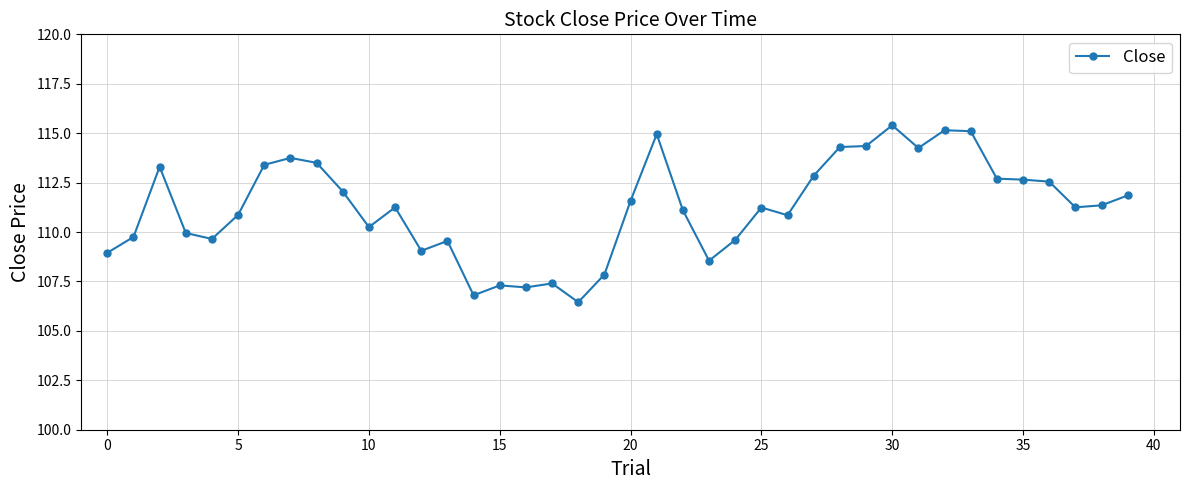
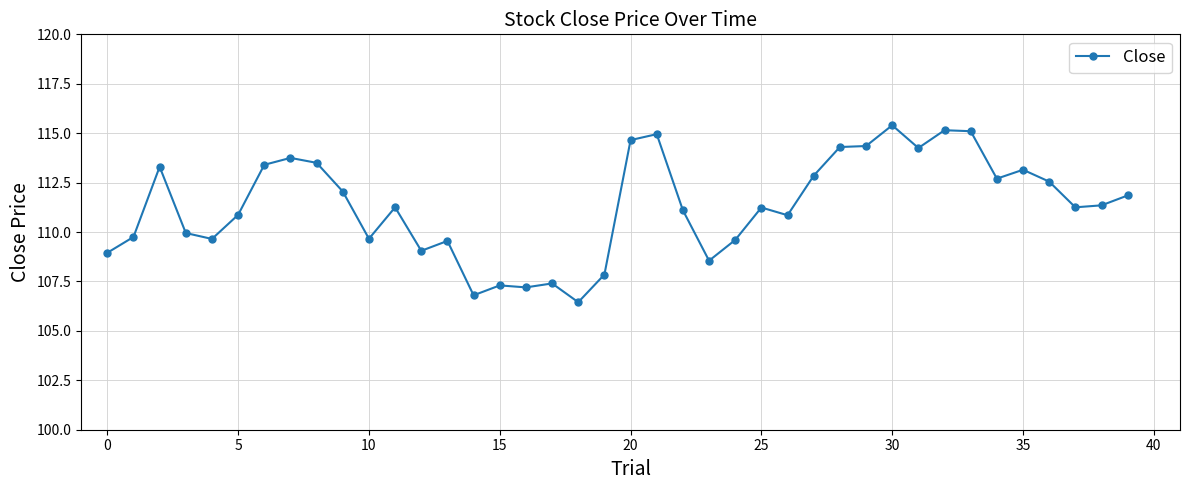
  {
    "0": 109.0,
    "5": 110.9,
-   "10": 110.3,
+   "10": 109.7,
    "15": 107.3,
-   "20": 111.6,
+   "20": 114.7,
    "25": 111.2,
    "30": 115.4,
-   "35": 112.7
+   "35": 113.2
  }
